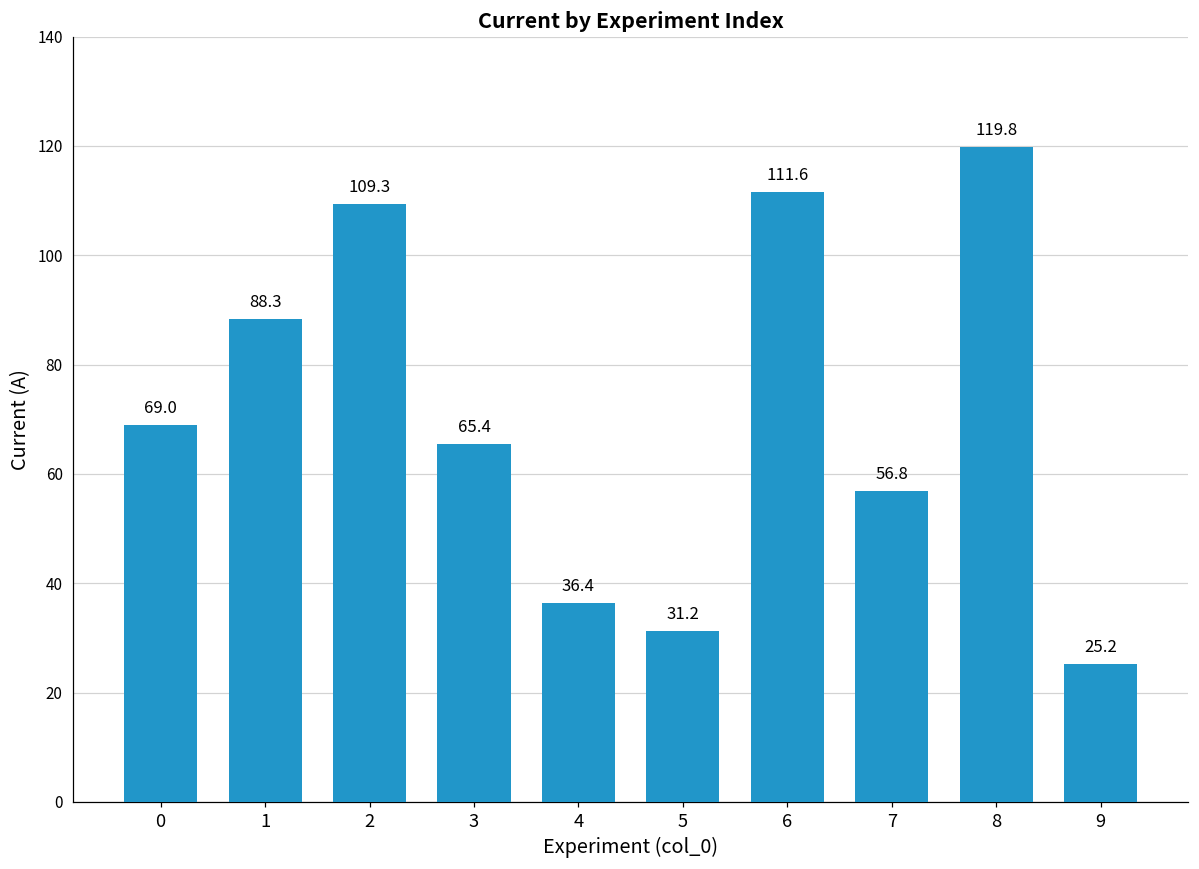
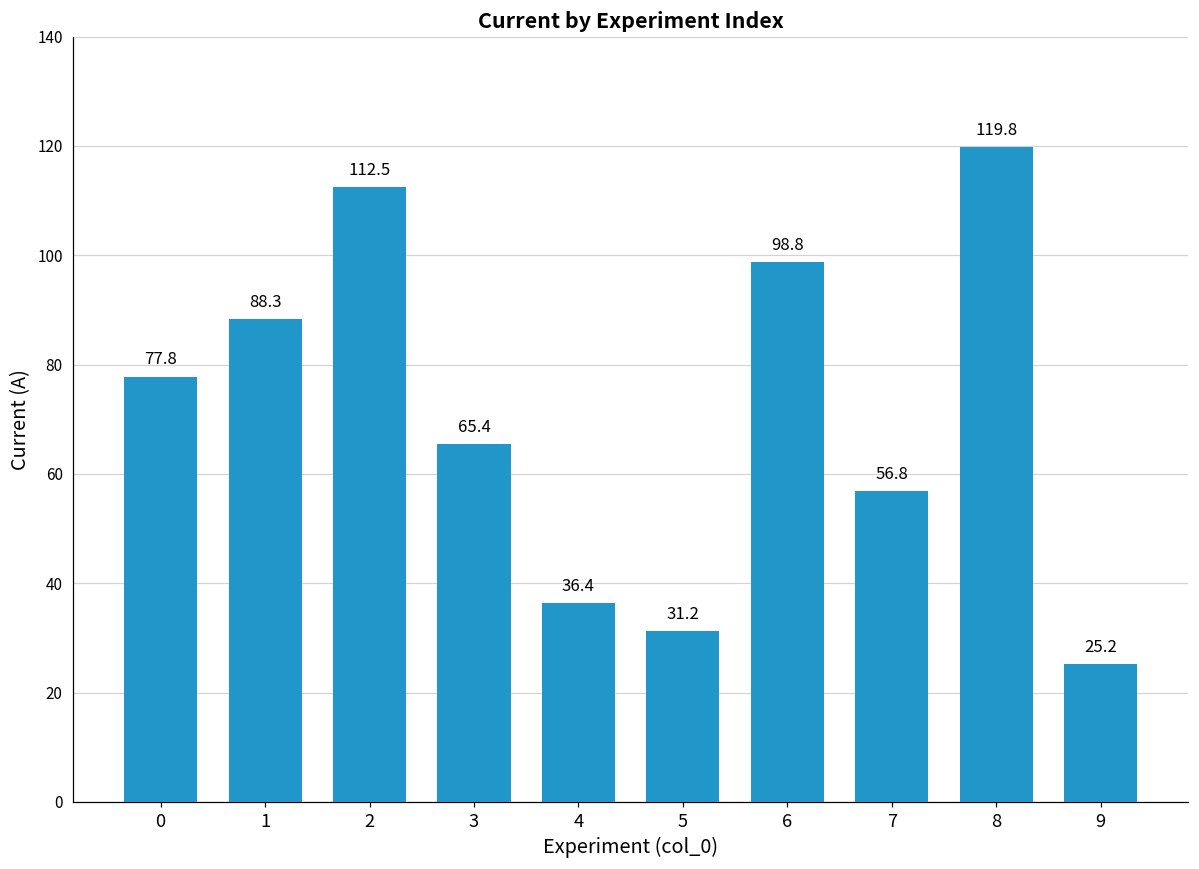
  {
-   "0": 69.0,
+   "0": 77.8,
    "1": 88.3,
-   "2": 109.3,
+   "2": 112.5,
    "3": 65.4,
    "4": 36.4,
    "5": 31.2,
-   "6": 111.6,
+   "6": 98.8,
    "7": 56.8,
    "8": 119.8,
    "9": 25.2
  }
